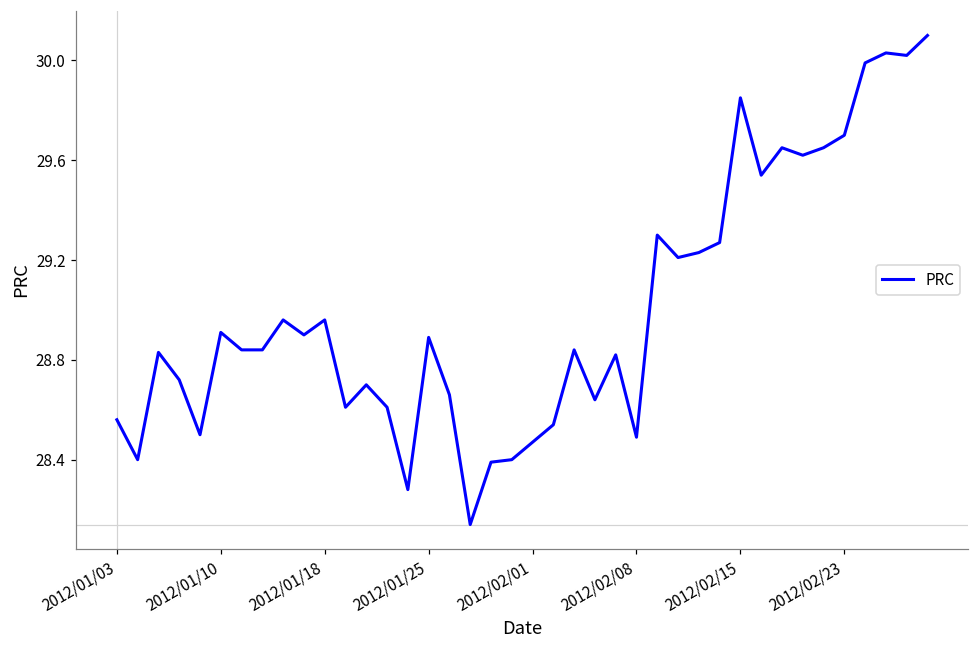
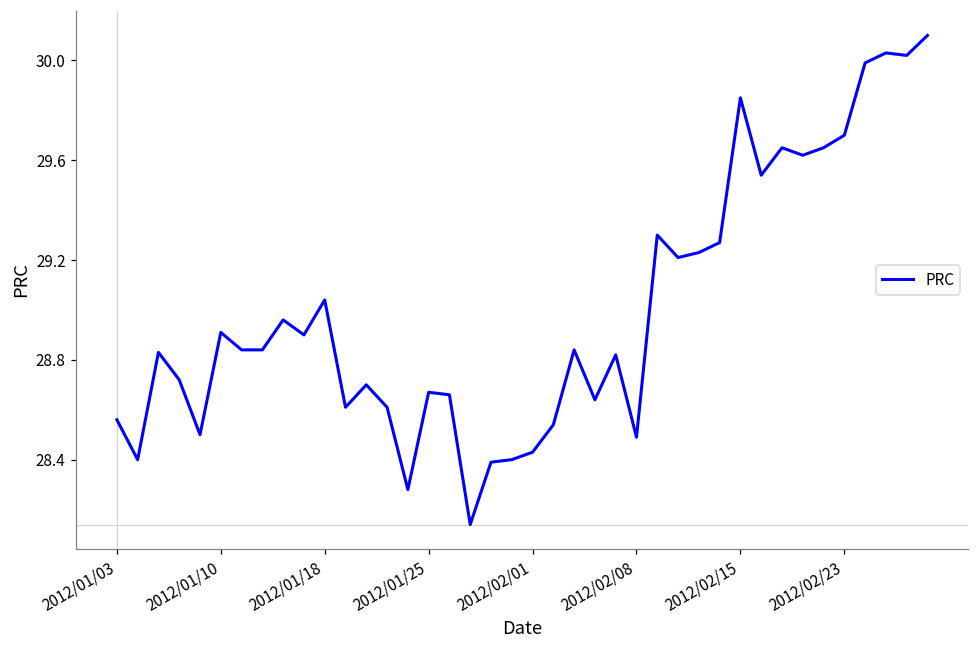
  {
    "2012/01/03": 28.56,
    "2012/01/10": 28.91,
-   "2012/01/18": 28.96,
-   "2012/01/25": 28.89,
-   "2012/02/01": 28.47,
+   "2012/01/18": 29.04,
+   "2012/01/25": 28.67,
+   "2012/02/01": 28.43,
    "2012/02/08": 28.49,
    "2012/02/15": 29.85,
    "2012/02/23": 29.70
  }
